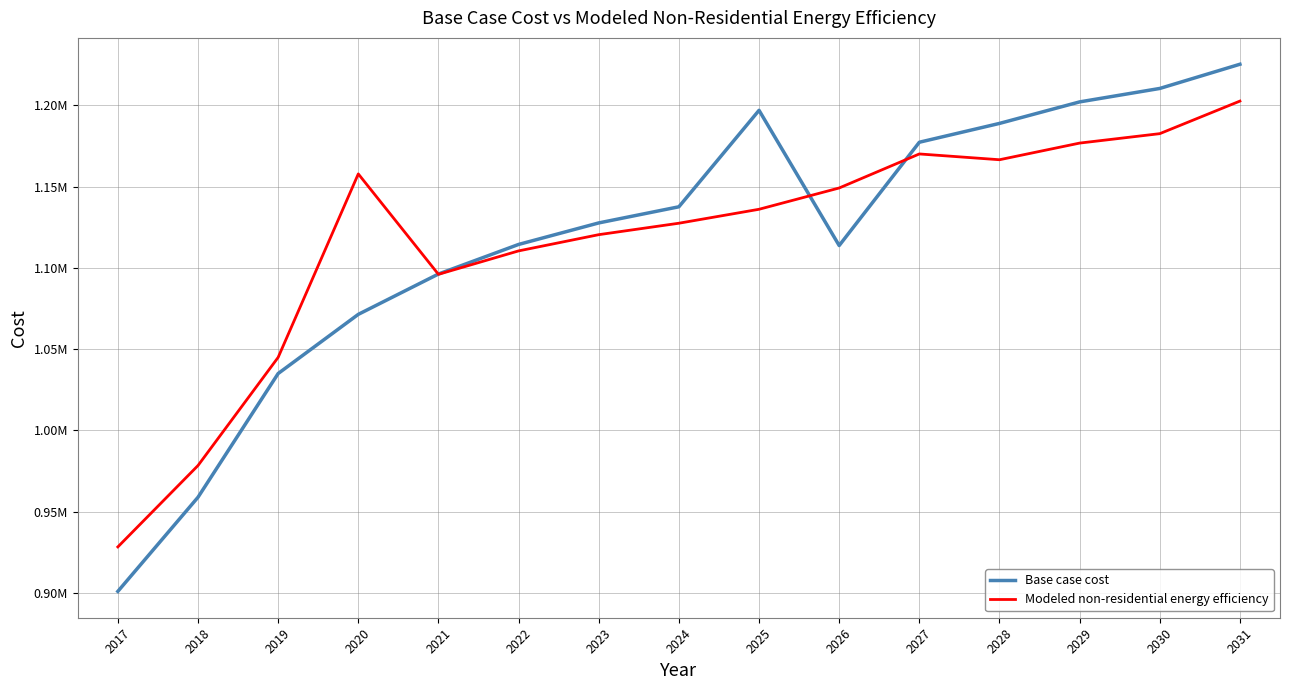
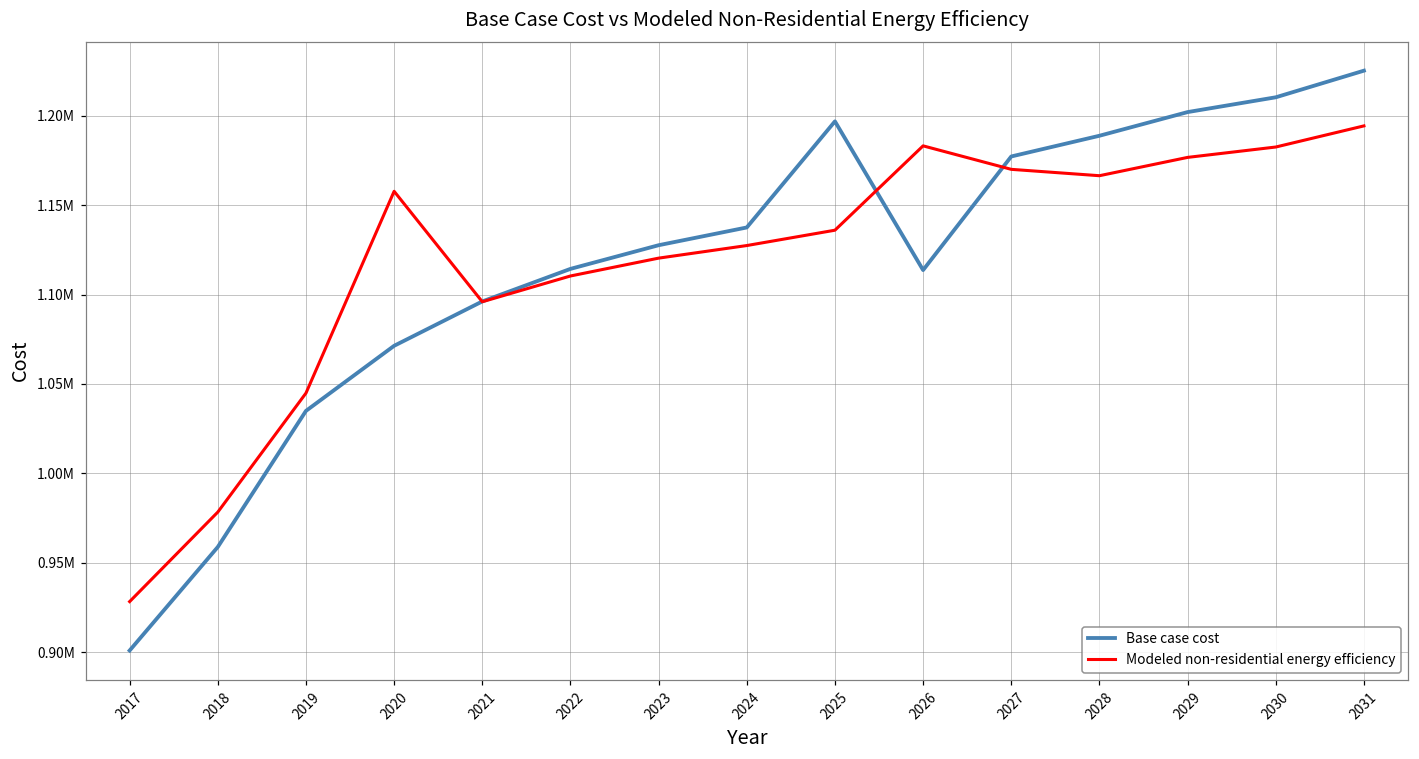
  {
    "Base case cost": {
      "2017": 901000,
      "2018": 959000,
      "2019": 1035000,
      "2020": 1071000,
      "2022": 1114000,
      "2023": 1128000,
      "2024": 1138000,
      "2025": 1197000,
      "2026": 1114000,
      "2027": 1177000,
      "2028": 1189000,
      "2029": 1202000,
      "2030": 1210000,
      "2031": 1225000
    },
    "Modeled non-residential energy efficiency": {
      "2017": 928000,
      "2018": 978000,
      "2019": 1045000,
      "2020": 1158000,
      "2022": 1110000,
      "2023": 1120000,
      "2024": 1127000,
      "2025": 1136000,
-     "2026": 1149000,
+     "2026": 1183000,
      "2027": 1170000,
      "2028": 1167000,
      "2029": 1177000,
      "2030": 1183000,
-     "2031": 1203000
+     "2031": 1194000
    }
  }
